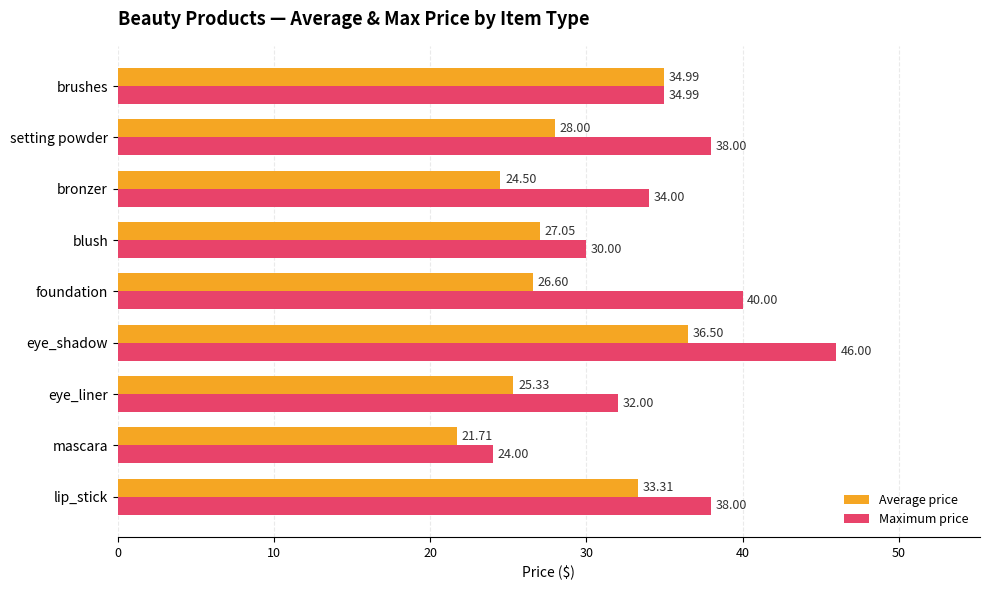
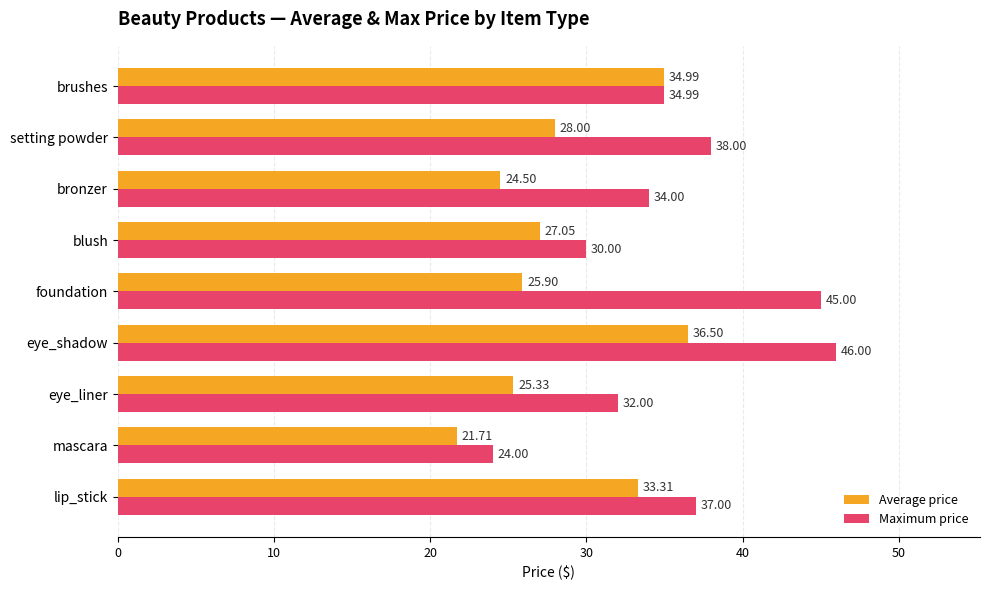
  {
    "Average price": {
      "brushes": 34.99,
      "setting powder": 28.00,
      "bronzer": 24.50,
      "blush": 27.05,
-     "foundation": 26.60,
+     "foundation": 25.90,
      "eye_shadow": 36.50,
      "eye_liner": 25.33,
      "mascara": 21.71,
      "lip_stick": 33.31
    },
    "Maximum price": {
      "brushes": 34.99,
      "setting powder": 38.00,
      "bronzer": 34.00,
      "blush": 30.00,
-     "foundation": 40.00,
+     "foundation": 45.00,
      "eye_shadow": 46.00,
      "eye_liner": 32.00,
      "mascara": 24.00,
-     "lip_stick": 38.00
+     "lip_stick": 37.00
    }
  }
